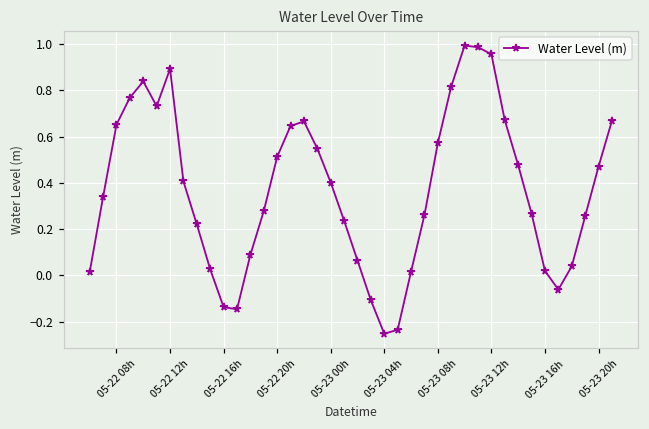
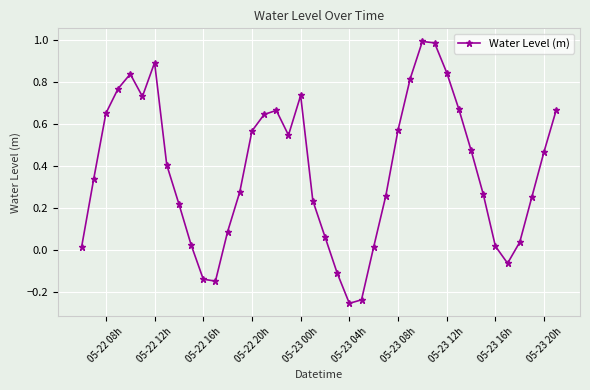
  {
    "05-22 08h": 0.65,
    "05-22 12h": 0.89,
    "05-22 16h": -0.14,
-   "05-22 20h": 0.51,
-   "05-23 00h": 0.40,
+   "05-22 20h": 0.57,
+   "05-23 00h": 0.74,
    "05-23 04h": -0.25,
    "05-23 08h": 0.57,
-   "05-23 12h": 0.96,
+   "05-23 12h": 0.85,
    "05-23 16h": 0.02,
    "05-23 20h": 0.47
  }
